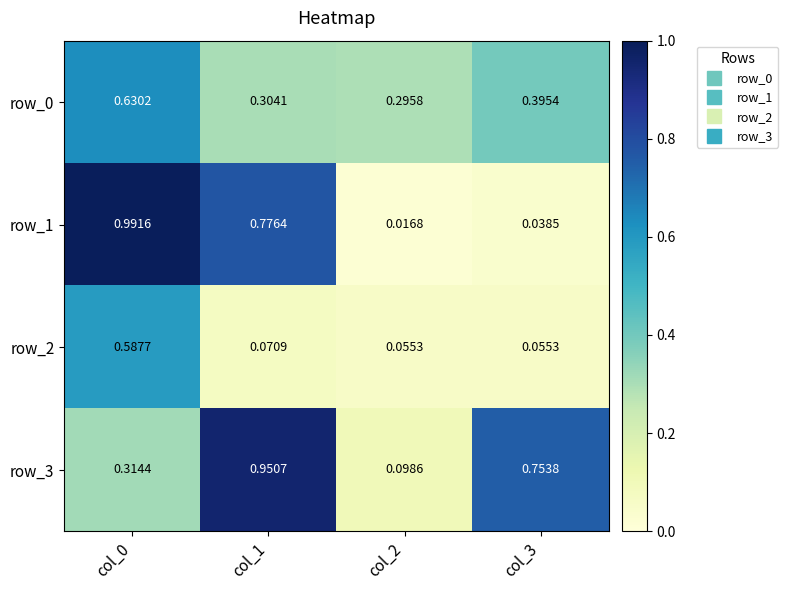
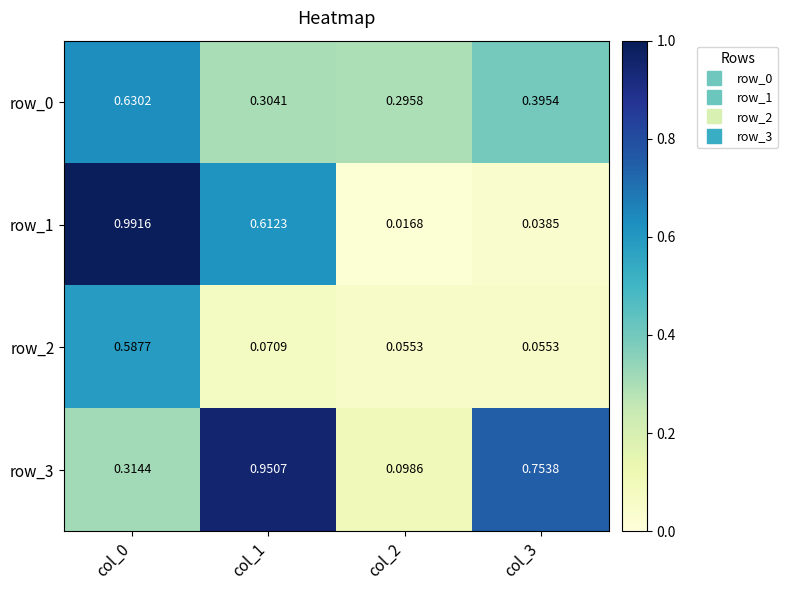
  {
    "row_0": {
      "col_0": 0.6302,
      "col_1": 0.3041,
      "col_2": 0.2958,
      "col_3": 0.3954
    },
    "row_1": {
      "col_0": 0.9916,
-     "col_1": 0.7764,
+     "col_1": 0.6123,
      "col_2": 0.0168,
      "col_3": 0.0385
    },
    "row_2": {
      "col_0": 0.5877,
      "col_1": 0.0709,
      "col_2": 0.0553,
      "col_3": 0.0553
    },
    "row_3": {
      "col_0": 0.3144,
      "col_1": 0.9507,
      "col_2": 0.0986,
      "col_3": 0.7538
    }
  }
